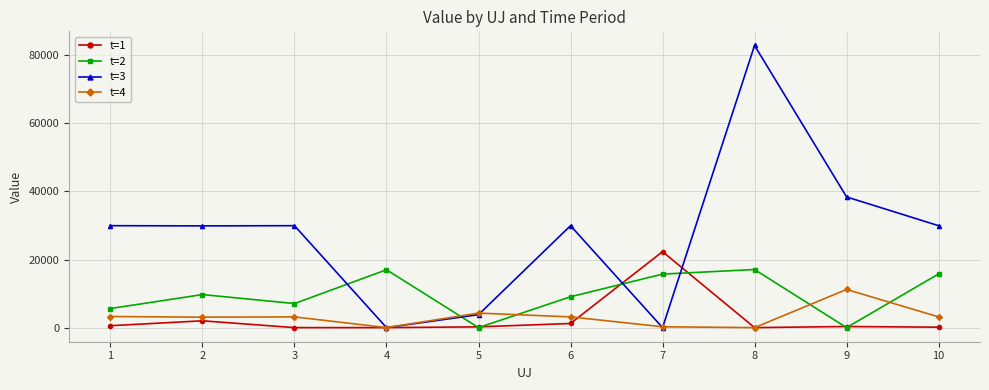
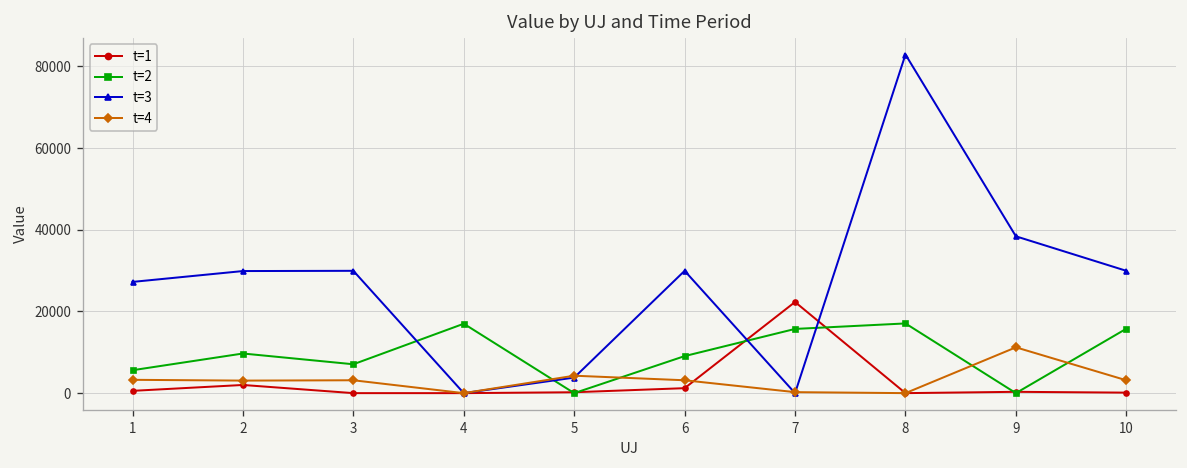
  {
    "t=1": {
      "1": 1000,
      "2": 2000,
      "3": 0,
      "6": 1000,
      "7": 22000,
      "10": 0
    },
    "t=2": {
      "1": 6000,
      "2": 10000,
      "3": 7000,
      "4": 17000,
      "6": 9000,
      "7": 16000,
      "8": 17000,
      "10": 16000
    },
    "t=3": {
-     "1": 30000,
+     "1": 27000,
      "2": 30000,
      "3": 30000,
      "6": 30000,
      "8": 83000,
      "9": 38000,
      "10": 30000
    },
    "t=4": {
      "1": 3000,
      "2": 3000,
      "3": 3000,
      "6": 3000,
      "9": 11000,
      "10": 3000
    }
  }
